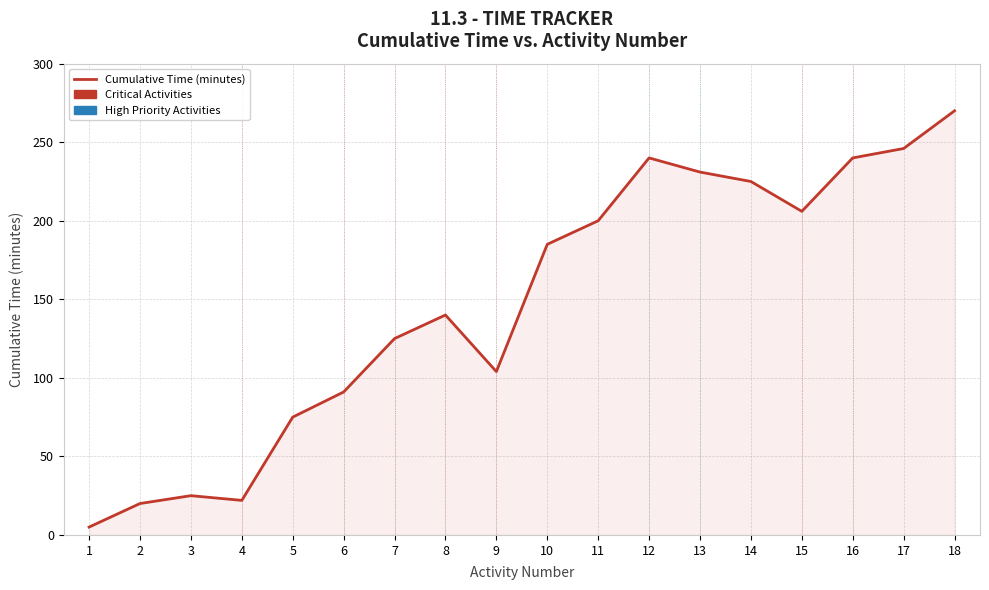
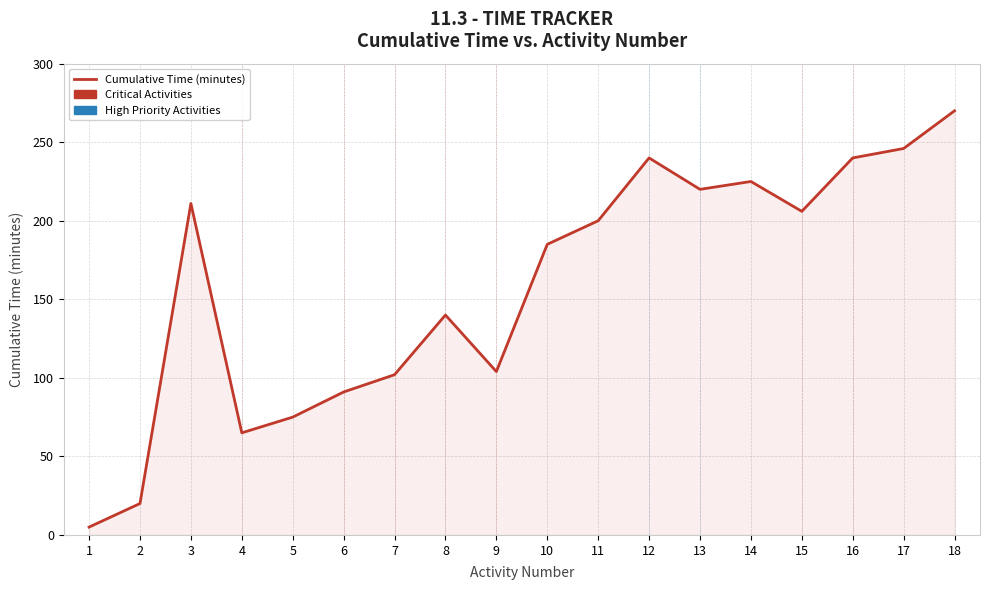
  {
    "1": 5,
    "2": 20,
-   "3": 25,
-   "4": 22,
+   "3": 211,
+   "4": 65,
    "5": 75,
    "6": 91,
-   "7": 125,
+   "7": 102,
    "8": 140,
    "9": 104,
    "10": 185,
    "11": 200,
    "12": 240,
-   "13": 231,
+   "13": 220,
    "14": 225,
    "15": 206,
    "16": 240,
    "17": 246,
    "18": 270
  }
